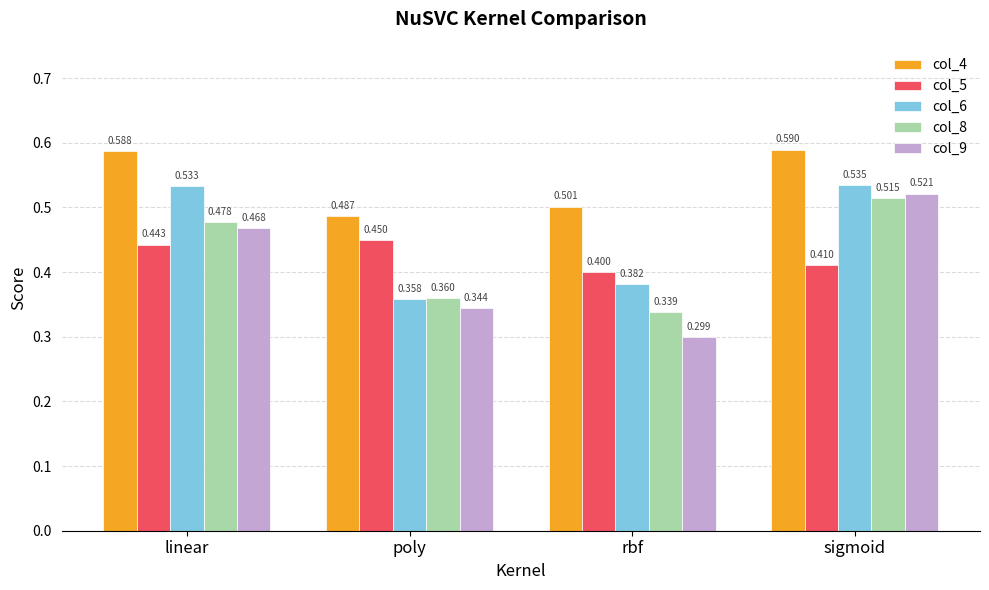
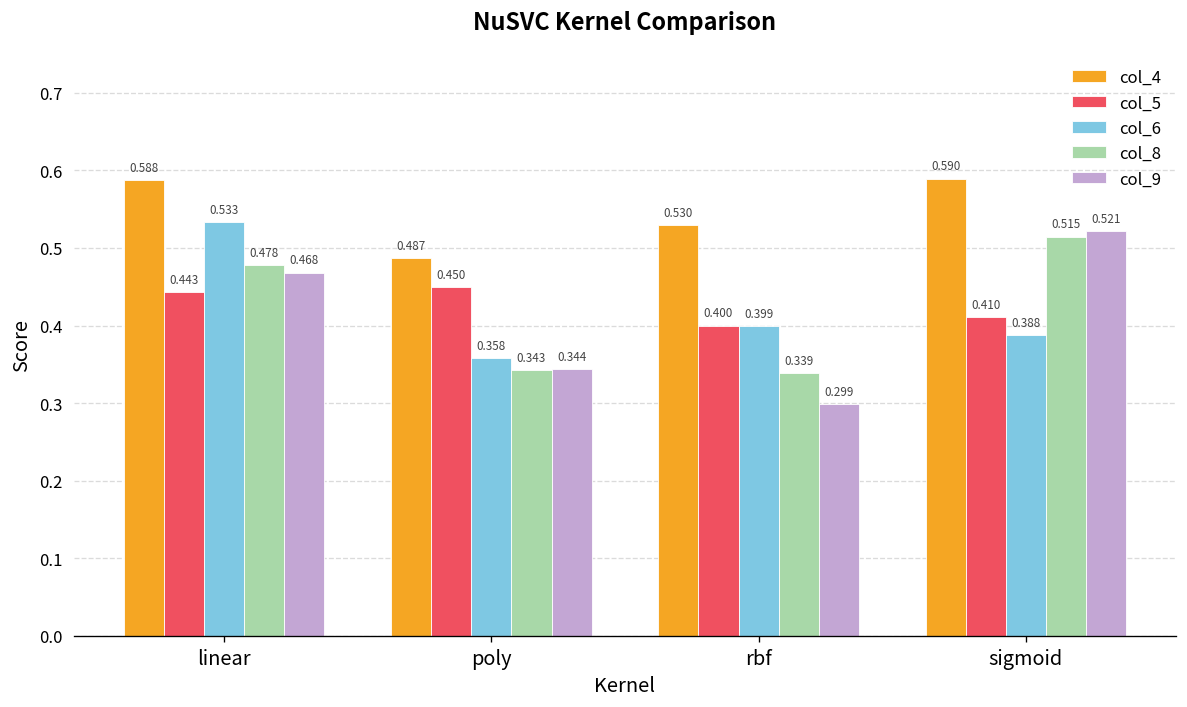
  {
    "col_4": {
      "linear": 0.588,
      "poly": 0.487,
-     "rbf": 0.501,
+     "rbf": 0.530,
      "sigmoid": 0.590
    },
    "col_5": {
      "linear": 0.443,
      "poly": 0.450,
      "rbf": 0.400,
      "sigmoid": 0.410
    },
    "col_6": {
      "linear": 0.533,
      "poly": 0.358,
-     "rbf": 0.382,
-     "sigmoid": 0.535
+     "rbf": 0.399,
+     "sigmoid": 0.388
    },
    "col_8": {
      "linear": 0.478,
-     "poly": 0.360,
+     "poly": 0.343,
      "rbf": 0.339,
      "sigmoid": 0.515
    },
    "col_9": {
      "linear": 0.468,
      "poly": 0.344,
      "rbf": 0.299,
      "sigmoid": 0.521
    }
  }
